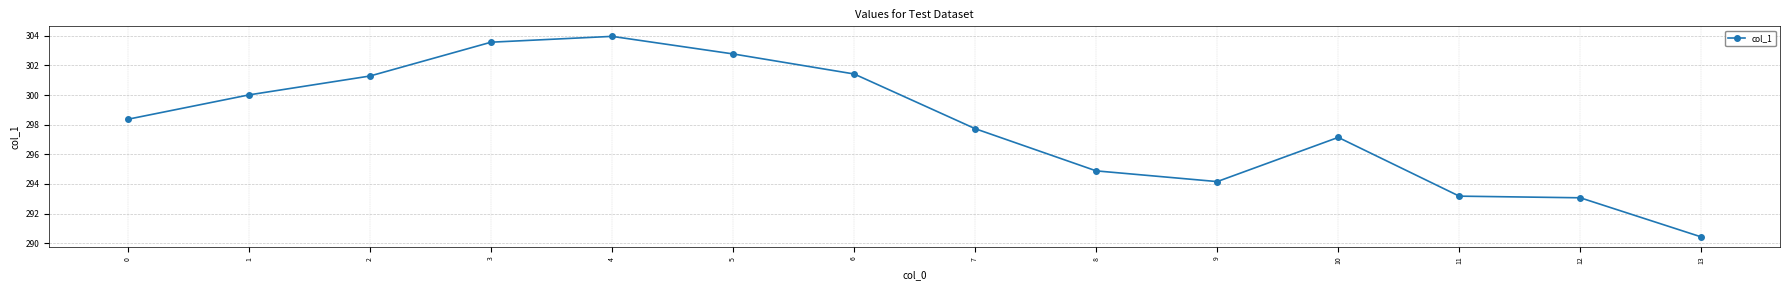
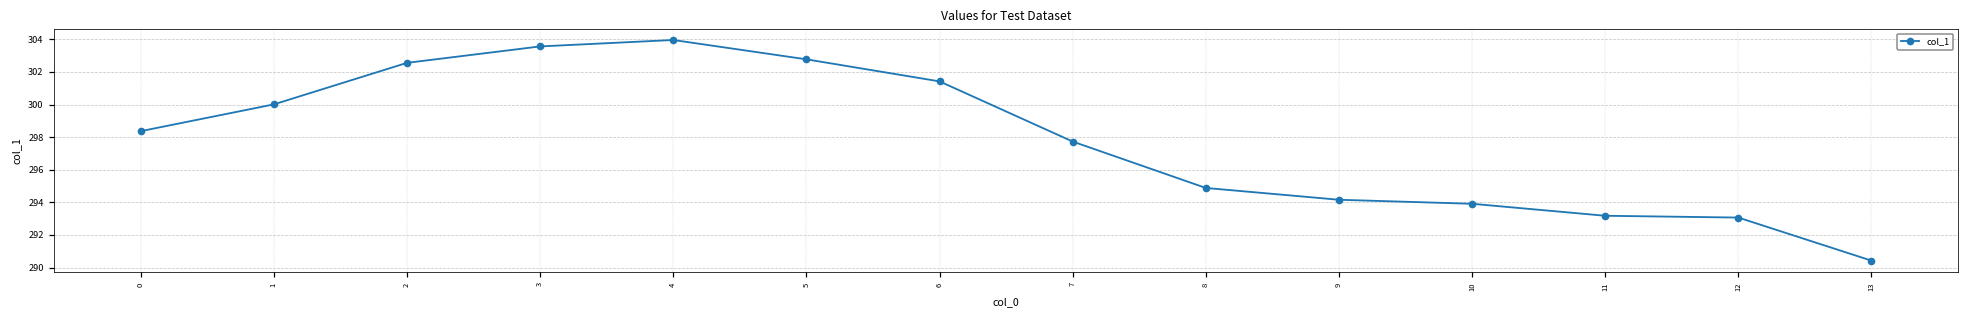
  {
    "0": 298.4,
    "1": 300.0,
-   "2": 301.3,
+   "2": 302.6,
    "3": 303.6,
    "4": 304.0,
    "5": 302.8,
    "6": 301.4,
    "7": 297.7,
    "8": 294.9,
    "9": 294.2,
-   "10": 297.1,
+   "10": 293.9,
    "11": 293.2,
    "12": 293.1,
    "13": 290.4
  }
